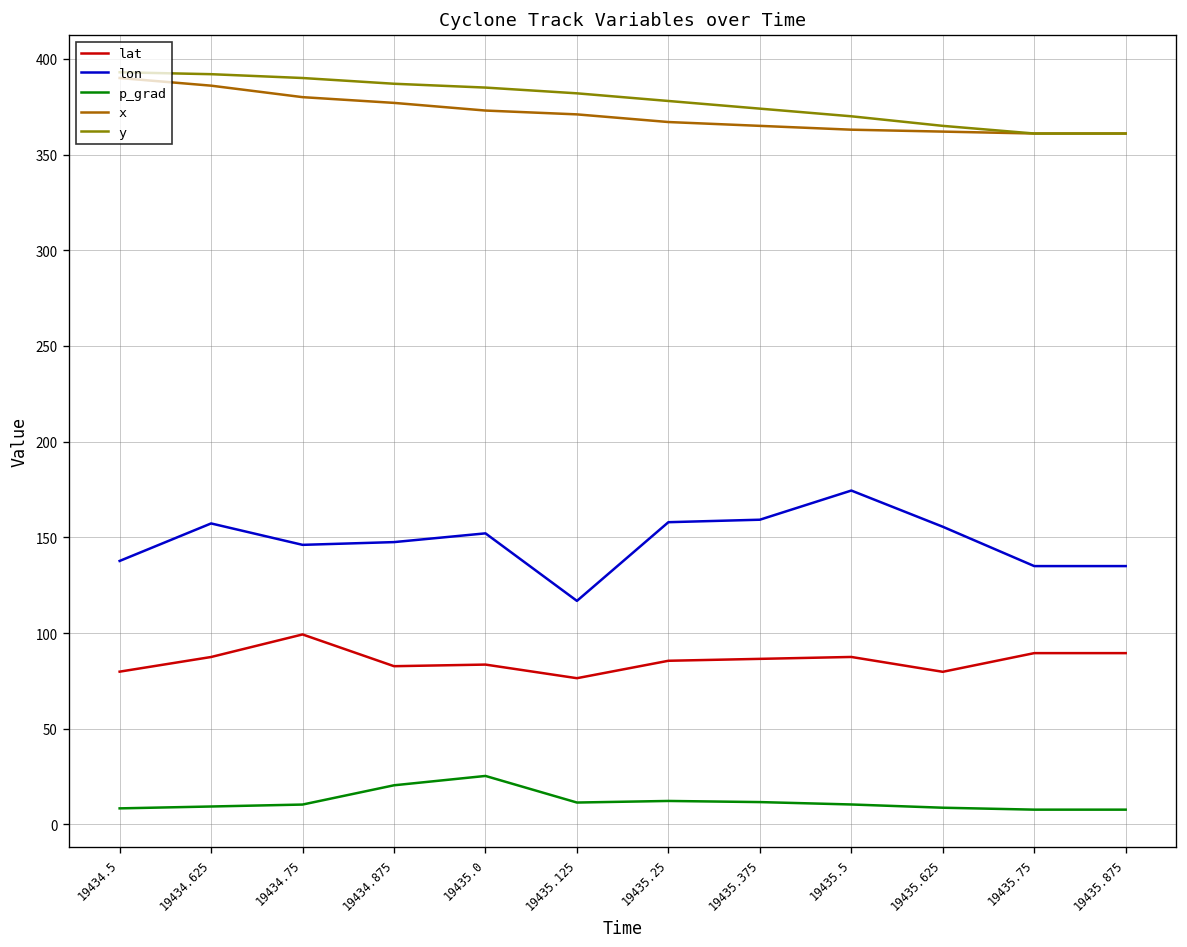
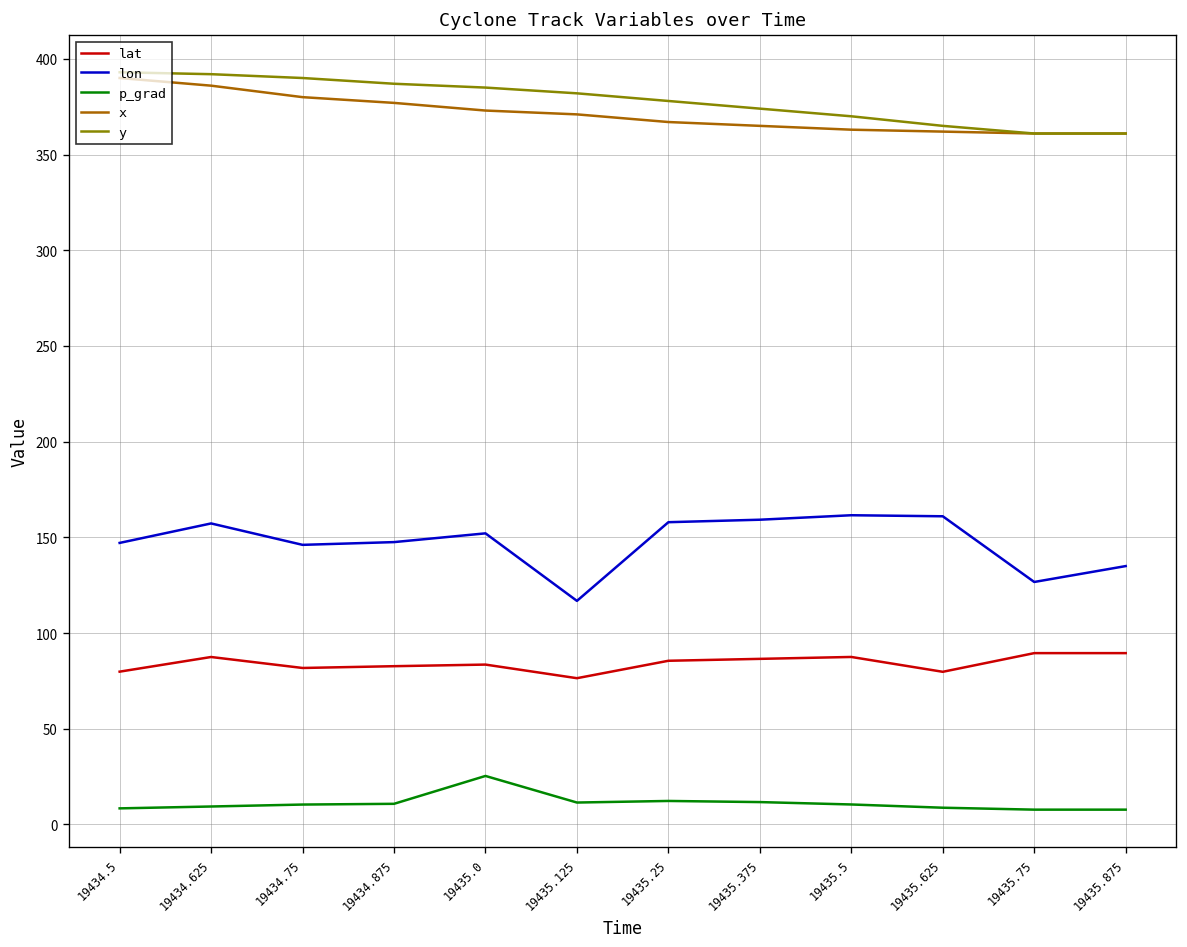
  {
    "lat": {
      "19434.5": 80,
      "19434.625": 88,
-     "19434.75": 99,
+     "19434.75": 82,
      "19434.875": 83,
      "19435.0": 84,
      "19435.125": 76,
      "19435.25": 86,
      "19435.375": 87,
      "19435.5": 88,
      "19435.625": 80,
      "19435.75": 90,
      "19435.875": 90
    },
    "lon": {
-     "19434.5": 138,
+     "19434.5": 147,
      "19434.625": 157,
      "19434.75": 146,
      "19434.875": 148,
      "19435.0": 152,
      "19435.125": 117,
      "19435.25": 158,
      "19435.375": 159,
-     "19435.5": 174,
-     "19435.625": 156,
-     "19435.75": 135,
+     "19435.5": 162,
+     "19435.625": 161,
+     "19435.75": 127,
      "19435.875": 135
    },
    "p_grad": {
      "19434.5": 8,
      "19434.625": 9,
      "19434.75": 10,
-     "19434.875": 20,
+     "19434.875": 11,
      "19435.0": 25,
      "19435.125": 11,
      "19435.25": 12,
      "19435.375": 12,
      "19435.5": 10,
      "19435.625": 9,
      "19435.75": 8,
      "19435.875": 8
    }
  }
